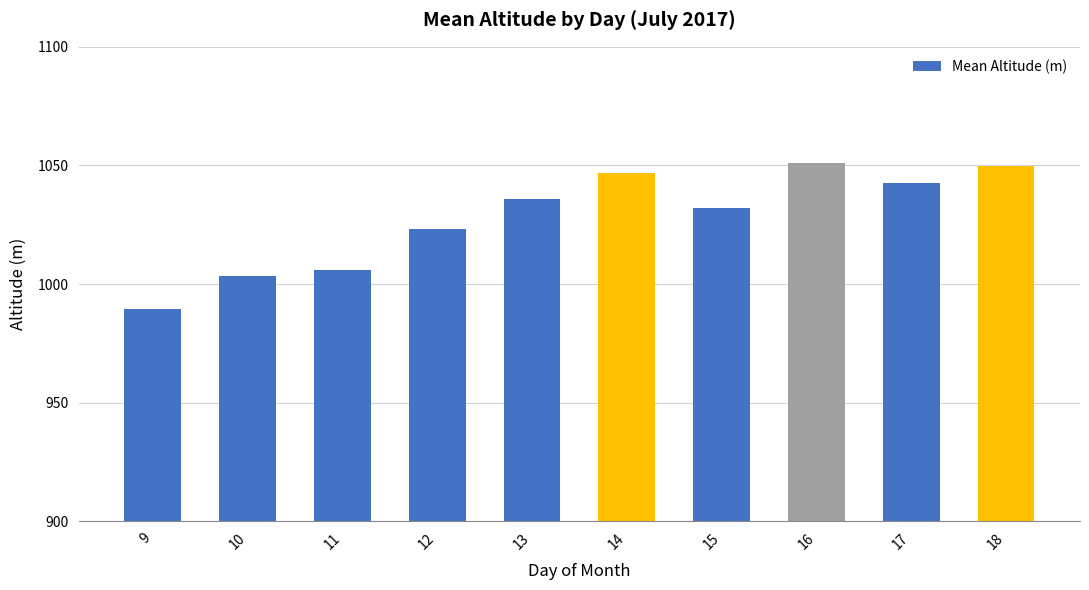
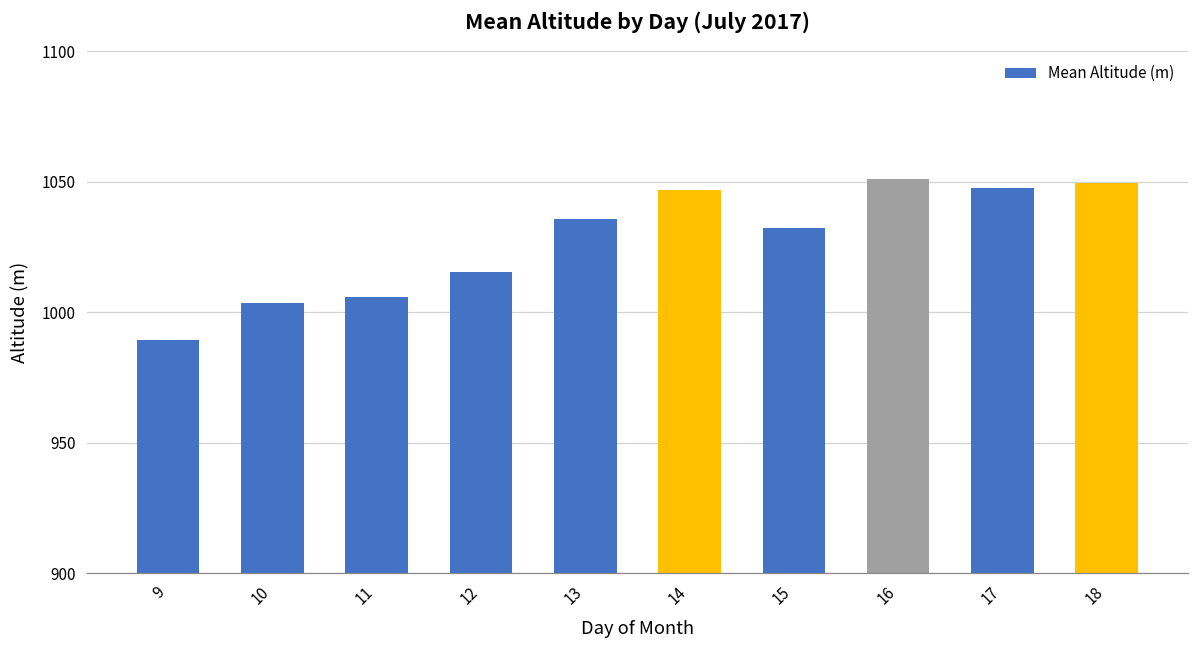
  {
    "9": 990,
    "10": 1003,
    "11": 1006,
-   "12": 1023,
+   "12": 1016,
    "13": 1036,
    "14": 1047,
    "15": 1032,
    "16": 1051,
-   "17": 1043,
+   "17": 1048,
    "18": 1050
  }
